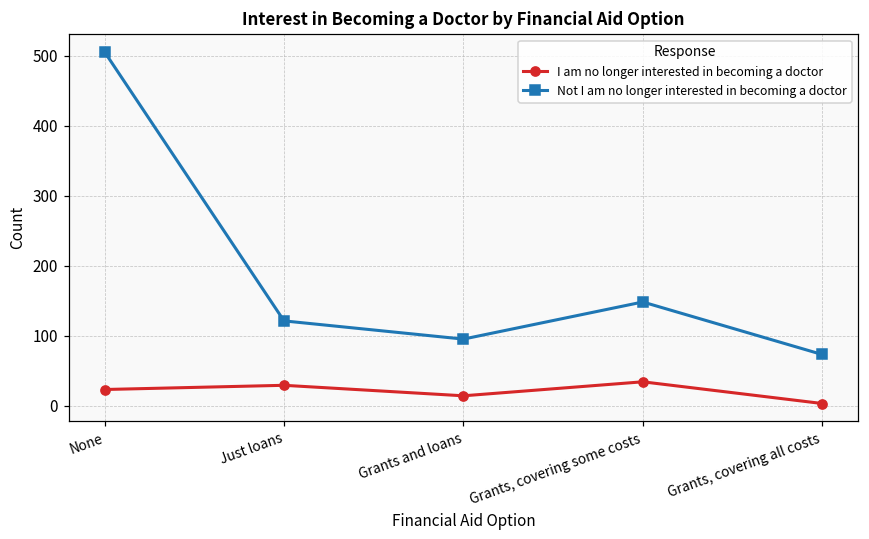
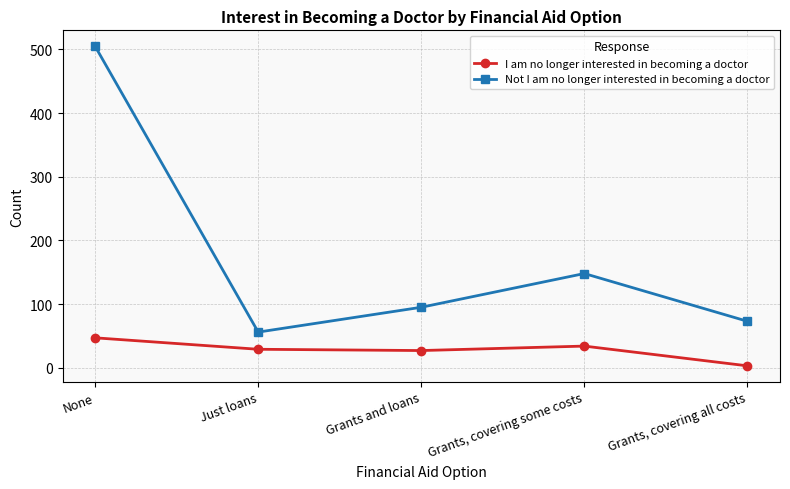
  {
    "I am no longer interested in becoming a doctor": {
-     "None": 20,
+     "None": 50,
      "Just loans": 30,
-     "Grants and loans": 10,
+     "Grants and loans": 30,
      "Grants, covering some costs": 30,
      "Grants, covering all costs": 0
    },
    "Not I am no longer interested in becoming a doctor": {
      "None": 510,
-     "Just loans": 120,
+     "Just loans": 60,
      "Grants and loans": 100,
      "Grants, covering some costs": 150,
      "Grants, covering all costs": 70
    }
  }
